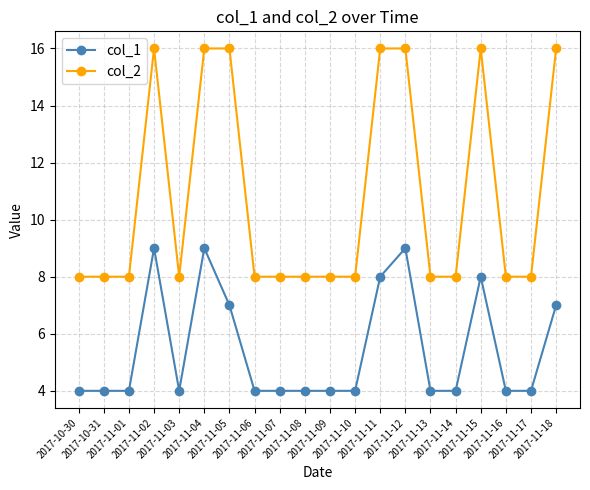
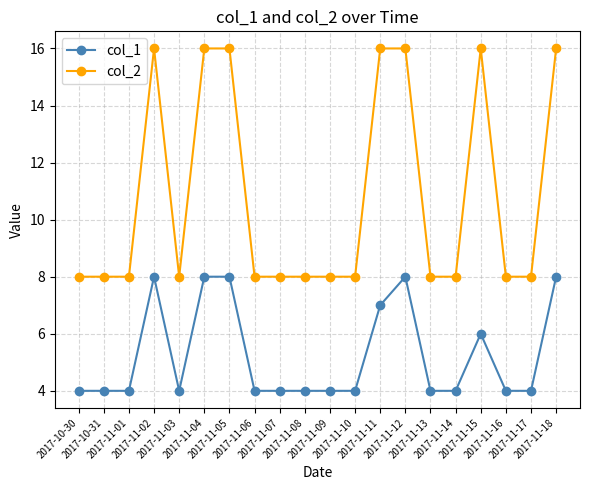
  {
    "col_1": {
      "2017-10-30": 4,
      "2017-10-31": 4,
      "2017-11-01": 4,
-     "2017-11-02": 9,
+     "2017-11-02": 8,
      "2017-11-03": 4,
-     "2017-11-04": 9,
-     "2017-11-05": 7,
+     "2017-11-04": 8,
+     "2017-11-05": 8,
      "2017-11-06": 4,
      "2017-11-07": 4,
      "2017-11-08": 4,
      "2017-11-09": 4,
      "2017-11-10": 4,
-     "2017-11-11": 8,
-     "2017-11-12": 9,
+     "2017-11-11": 7,
+     "2017-11-12": 8,
      "2017-11-13": 4,
      "2017-11-14": 4,
-     "2017-11-15": 8,
+     "2017-11-15": 6,
      "2017-11-16": 4,
      "2017-11-17": 4,
-     "2017-11-18": 7
+     "2017-11-18": 8
    },
    "col_2": {
      "2017-10-30": 8,
      "2017-10-31": 8,
      "2017-11-01": 8,
      "2017-11-02": 16,
      "2017-11-03": 8,
      "2017-11-04": 16,
      "2017-11-05": 16,
      "2017-11-06": 8,
      "2017-11-07": 8,
      "2017-11-08": 8,
      "2017-11-09": 8,
      "2017-11-10": 8,
      "2017-11-11": 16,
      "2017-11-12": 16,
      "2017-11-13": 8,
      "2017-11-14": 8,
      "2017-11-15": 16,
      "2017-11-16": 8,
      "2017-11-17": 8,
      "2017-11-18": 16
    }
  }
